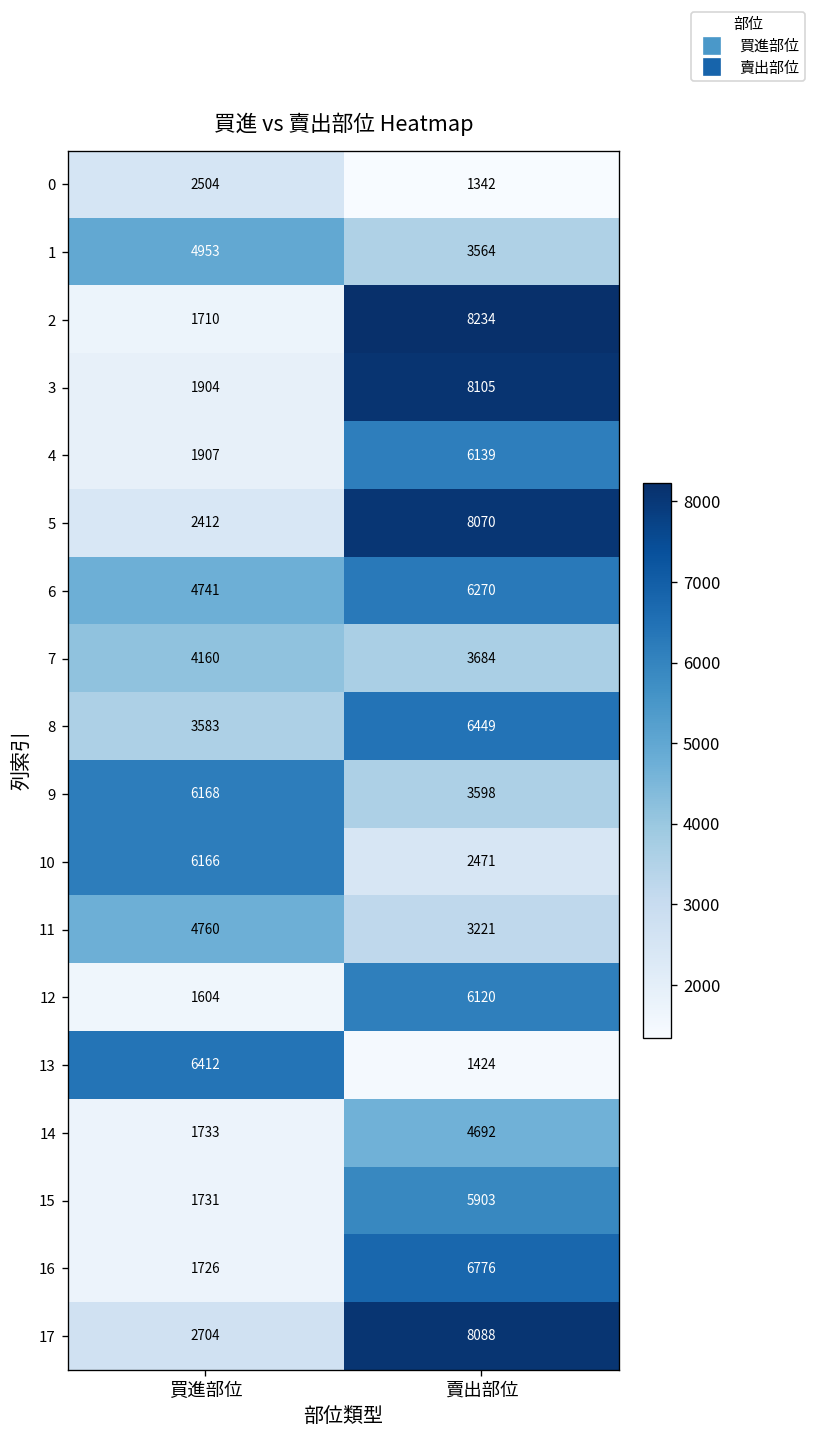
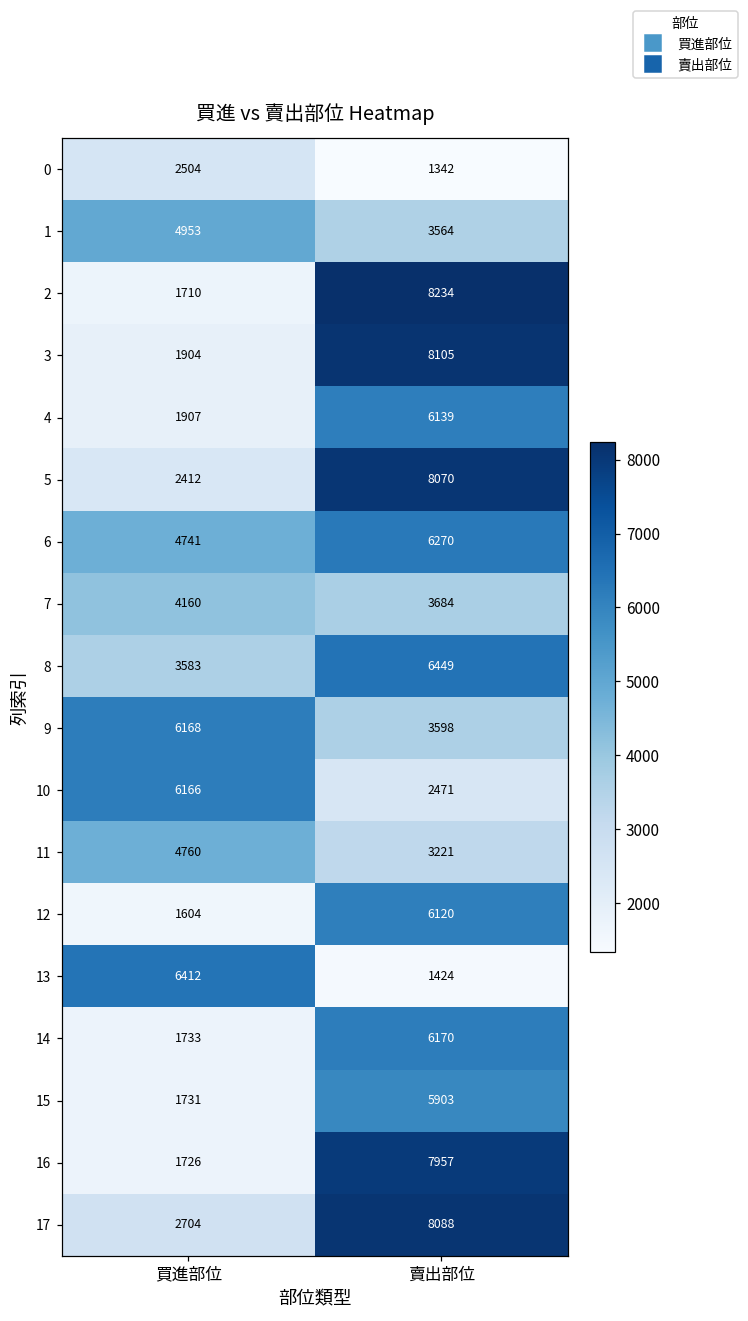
  {
    "0": {
      "買進部位": 2504,
      "賣出部位": 1342
    },
    "1": {
      "買進部位": 4953,
      "賣出部位": 3564
    },
    "2": {
      "買進部位": 1710,
      "賣出部位": 8234
    },
    "3": {
      "買進部位": 1904,
      "賣出部位": 8105
    },
    "4": {
      "買進部位": 1907,
      "賣出部位": 6139
    },
    "5": {
      "買進部位": 2412,
      "賣出部位": 8070
    },
    "6": {
      "買進部位": 4741,
      "賣出部位": 6270
    },
    "7": {
      "買進部位": 4160,
      "賣出部位": 3684
    },
    "8": {
      "買進部位": 3583,
      "賣出部位": 6449
    },
    "9": {
      "買進部位": 6168,
      "賣出部位": 3598
    },
    "10": {
      "買進部位": 6166,
      "賣出部位": 2471
    },
    "11": {
      "買進部位": 4760,
      "賣出部位": 3221
    },
    "12": {
      "買進部位": 1604,
      "賣出部位": 6120
    },
    "13": {
      "買進部位": 6412,
      "賣出部位": 1424
    },
    "14": {
      "買進部位": 1733,
-     "賣出部位": 4692
+     "賣出部位": 6170
    },
    "15": {
      "買進部位": 1731,
      "賣出部位": 5903
    },
    "16": {
      "買進部位": 1726,
-     "賣出部位": 6776
+     "賣出部位": 7957
    },
    "17": {
      "買進部位": 2704,
      "賣出部位": 8088
    }
  }
